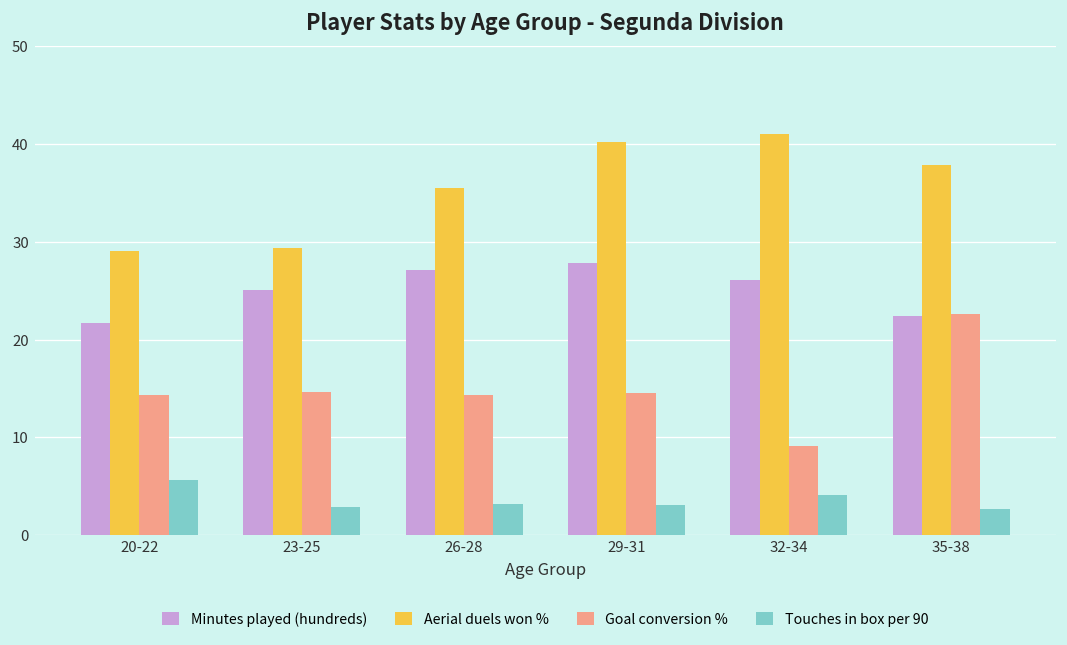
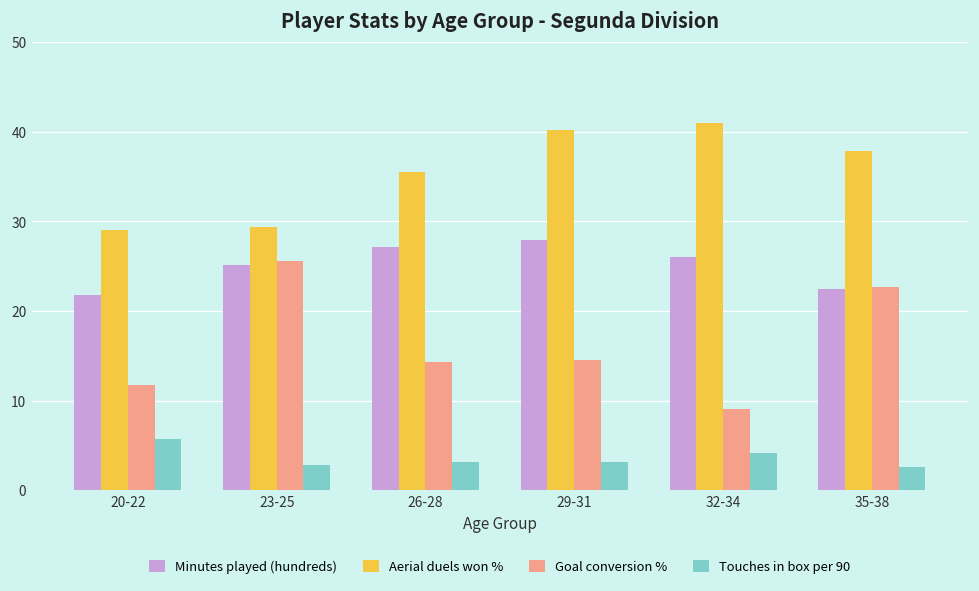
  {
    "Minutes played (hundreds)": {
      "20-22": 22,
      "23-25": 25,
      "26-28": 27,
      "29-31": 28,
      "32-34": 26,
      "35-38": 22
    },
    "Aerial duels won %": {
      "20-22": 29,
      "23-25": 29,
      "26-28": 36,
      "29-31": 40,
      "32-34": 41,
      "35-38": 38
    },
    "Goal conversion %": {
-     "20-22": 14,
-     "23-25": 15,
+     "20-22": 12,
+     "23-25": 26,
      "26-28": 14,
      "29-31": 15,
      "32-34": 9,
      "35-38": 23
    },
    "Touches in box per 90": {
      "20-22": 6,
      "23-25": 3,
      "26-28": 3,
      "29-31": 3,
      "32-34": 4,
      "35-38": 3
    }
  }
